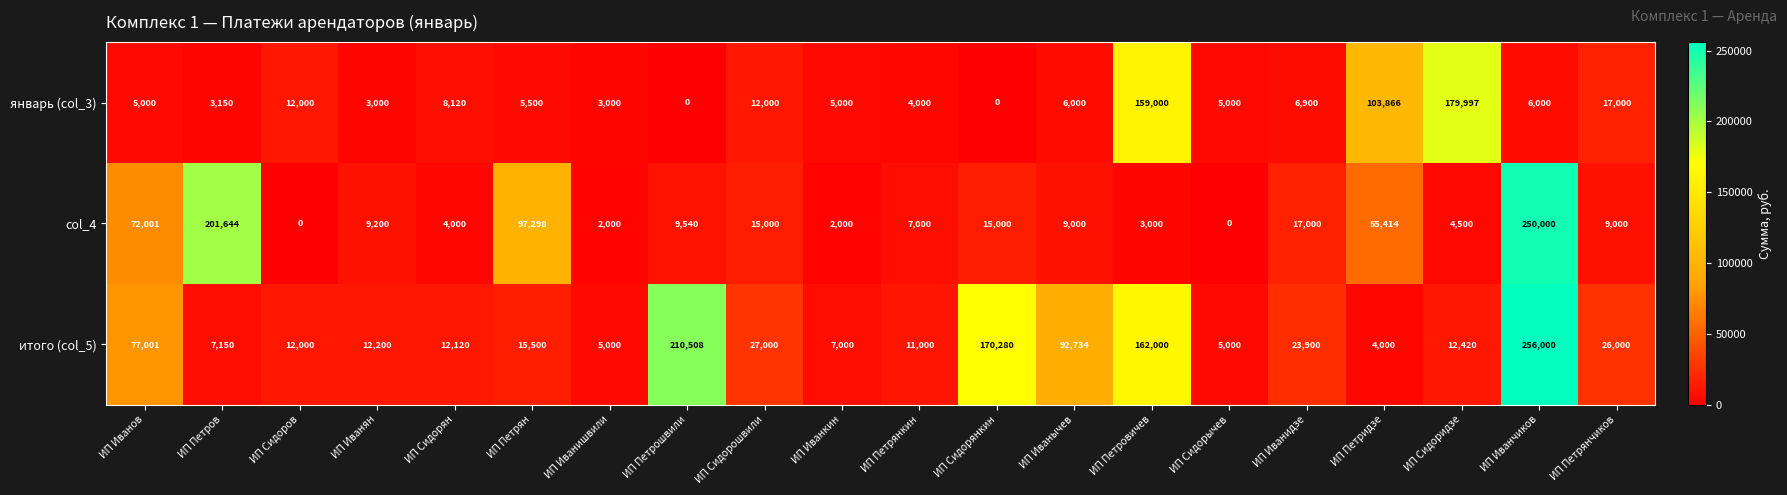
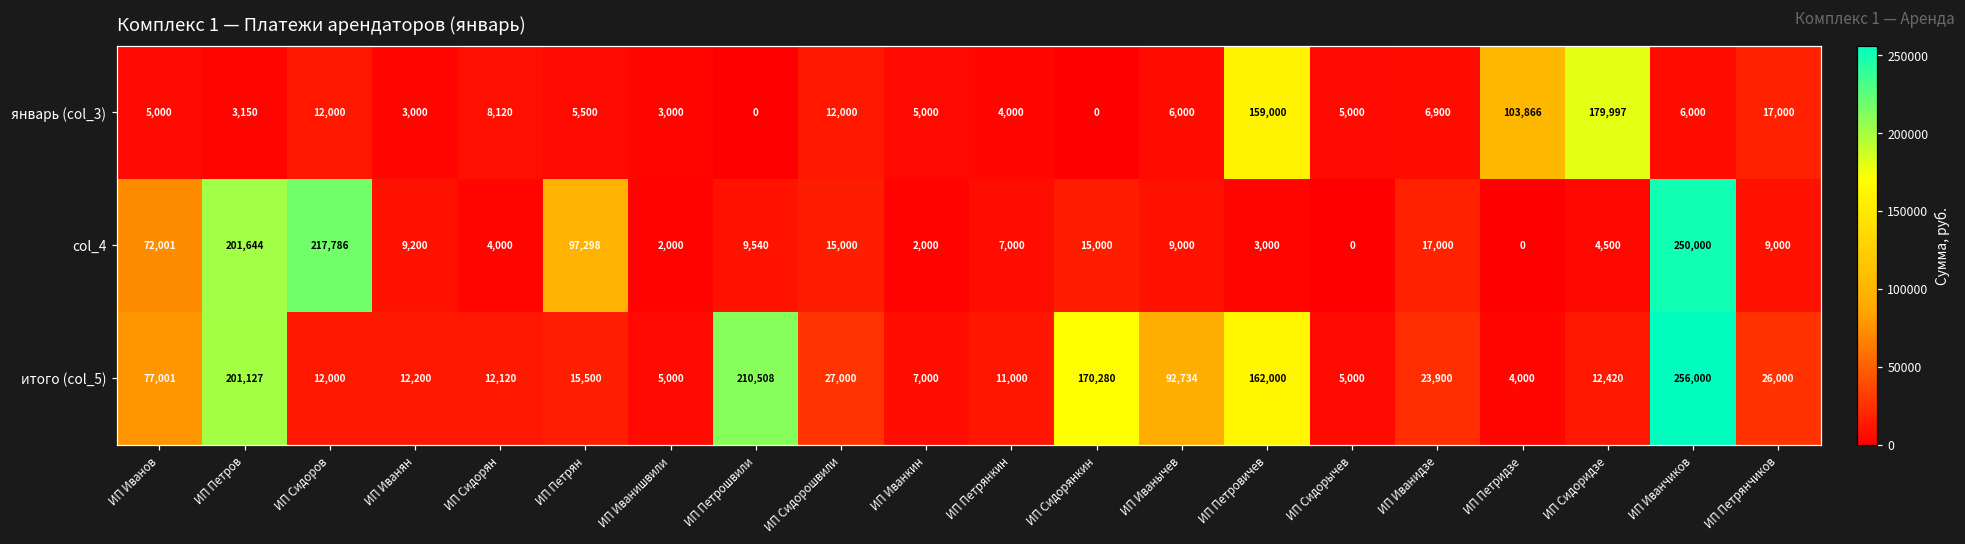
  {
    "январь (col_3)": {
      "ИП Иванов": "5,000",
      "ИП Петров": "3,150",
      "ИП Сидоров": "12,000",
      "ИП Иванян": "3,000",
      "ИП Сидорян": "8,120",
      "ИП Петрян": "5,500",
      "ИП Иванишвили": "3,000",
      "ИП Петрошвили": "0",
      "ИП Сидорошвили": "12,000",
      "ИП Иванкин": "5,000",
      "ИП Петрянкин": "4,000",
      "ИП Сидорянкин": "0",
      "ИП Иванычев": "6,000",
      "ИП Петровичев": "159,000",
      "ИП Сидорычев": "5,000",
      "ИП Иванидзе": "6,900",
      "ИП Петридзе": "103,866",
      "ИП Сидоридзе": "179,997",
      "ИП Иванчиков": "6,000",
      "ИП Петрянчиков": "17,000"
    },
    "col_4": {
      "ИП Иванов": "72,001",
      "ИП Петров": "201,644",
-     "ИП Сидоров": "0",
+     "ИП Сидоров": "217,786",
      "ИП Иванян": "9,200",
      "ИП Сидорян": "4,000",
      "ИП Петрян": "97,298",
      "ИП Иванишвили": "2,000",
      "ИП Петрошвили": "9,540",
      "ИП Сидорошвили": "15,000",
      "ИП Иванкин": "2,000",
      "ИП Петрянкин": "7,000",
      "ИП Сидорянкин": "15,000",
      "ИП Иванычев": "9,000",
      "ИП Петровичев": "3,000",
      "ИП Сидорычев": "0",
      "ИП Иванидзе": "17,000",
-     "ИП Петридзе": "55,414",
+     "ИП Петридзе": "0",
      "ИП Сидоридзе": "4,500",
      "ИП Иванчиков": "250,000",
      "ИП Петрянчиков": "9,000"
    },
    "итого (col_5)": {
      "ИП Иванов": "77,001",
-     "ИП Петров": "7,150",
+     "ИП Петров": "201,127",
      "ИП Сидоров": "12,000",
      "ИП Иванян": "12,200",
      "ИП Сидорян": "12,120",
      "ИП Петрян": "15,500",
      "ИП Иванишвили": "5,000",
      "ИП Петрошвили": "210,508",
      "ИП Сидорошвили": "27,000",
      "ИП Иванкин": "7,000",
      "ИП Петрянкин": "11,000",
      "ИП Сидорянкин": "170,280",
      "ИП Иванычев": "92,734",
      "ИП Петровичев": "162,000",
      "ИП Сидорычев": "5,000",
      "ИП Иванидзе": "23,900",
      "ИП Петридзе": "4,000",
      "ИП Сидоридзе": "12,420",
      "ИП Иванчиков": "256,000",
      "ИП Петрянчиков": "26,000"
    }
  }
